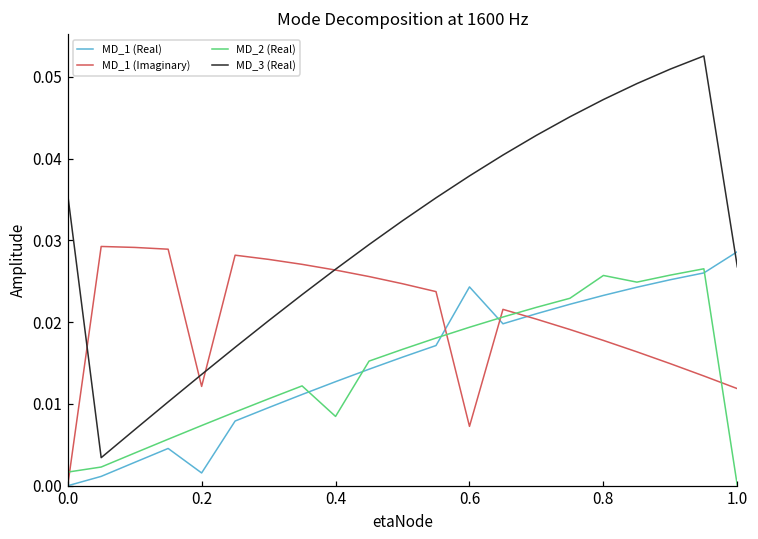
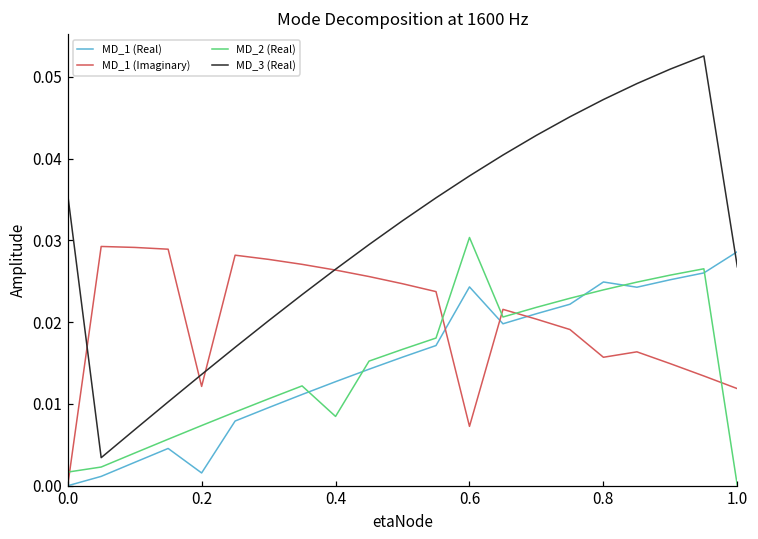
  {
    "MD_1 (Real)": {
      "0.2": 0.002,
      "0.4": 0.013,
      "0.6": 0.024,
-     "0.8": 0.023,
+     "0.8": 0.025,
      "1.0": 0.029
    },
    "MD_1 (Imaginary)": {
      "0.2": 0.012,
      "0.6": 0.007,
-     "0.8": 0.018,
+     "0.8": 0.016,
      "1.0": 0.012
    },
    "MD_2 (Real)": {
      "0.0": 0.002,
      "0.2": 0.007,
      "0.4": 0.008,
-     "0.6": 0.019,
-     "0.8": 0.026,
+     "0.6": 0.030,
+     "0.8": 0.024,
      "1.0": 0.000
    },
    "MD_3 (Real)": {
      "0.0": 0.036,
      "0.2": 0.014,
      "0.6": 0.038,
      "0.8": 0.047,
      "1.0": 0.027
    }
  }
